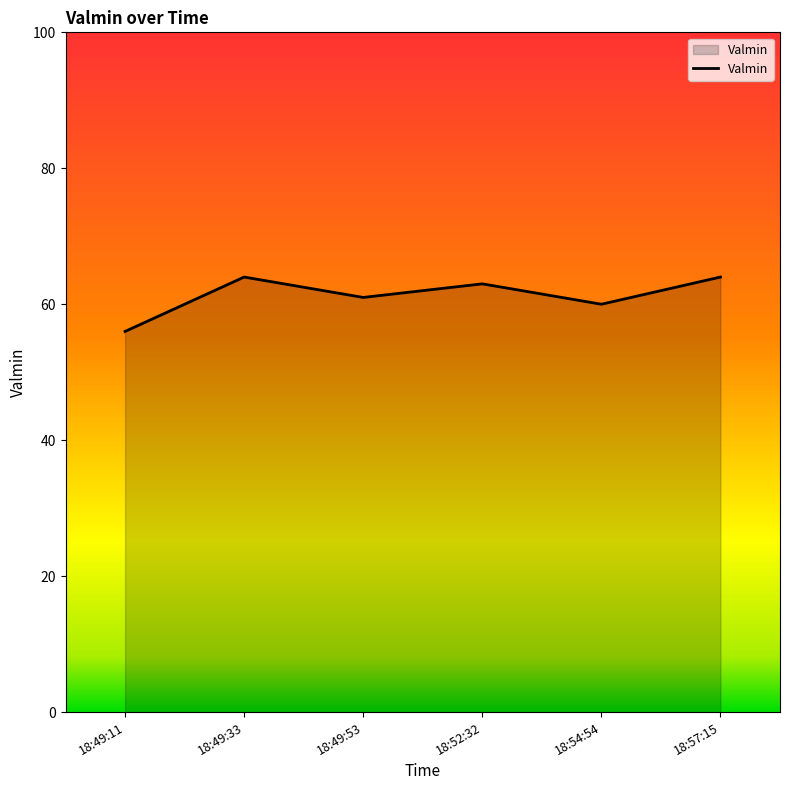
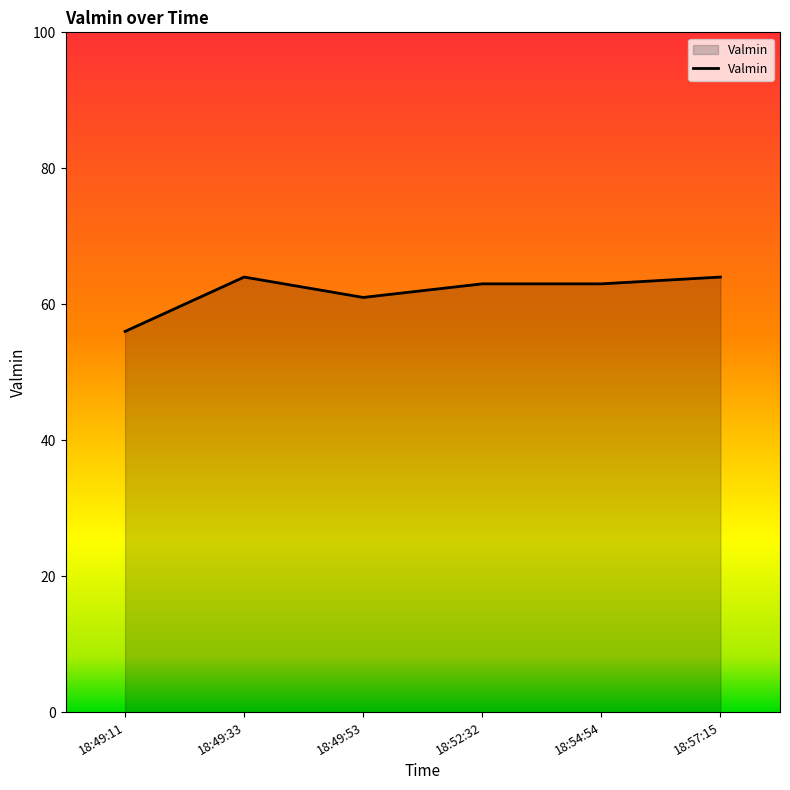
  {
    "18:49:11": 56,
    "18:49:33": 64,
    "18:49:53": 61,
    "18:52:32": 63,
-   "18:54:54": 60,
+   "18:54:54": 63,
    "18:57:15": 64
  }
